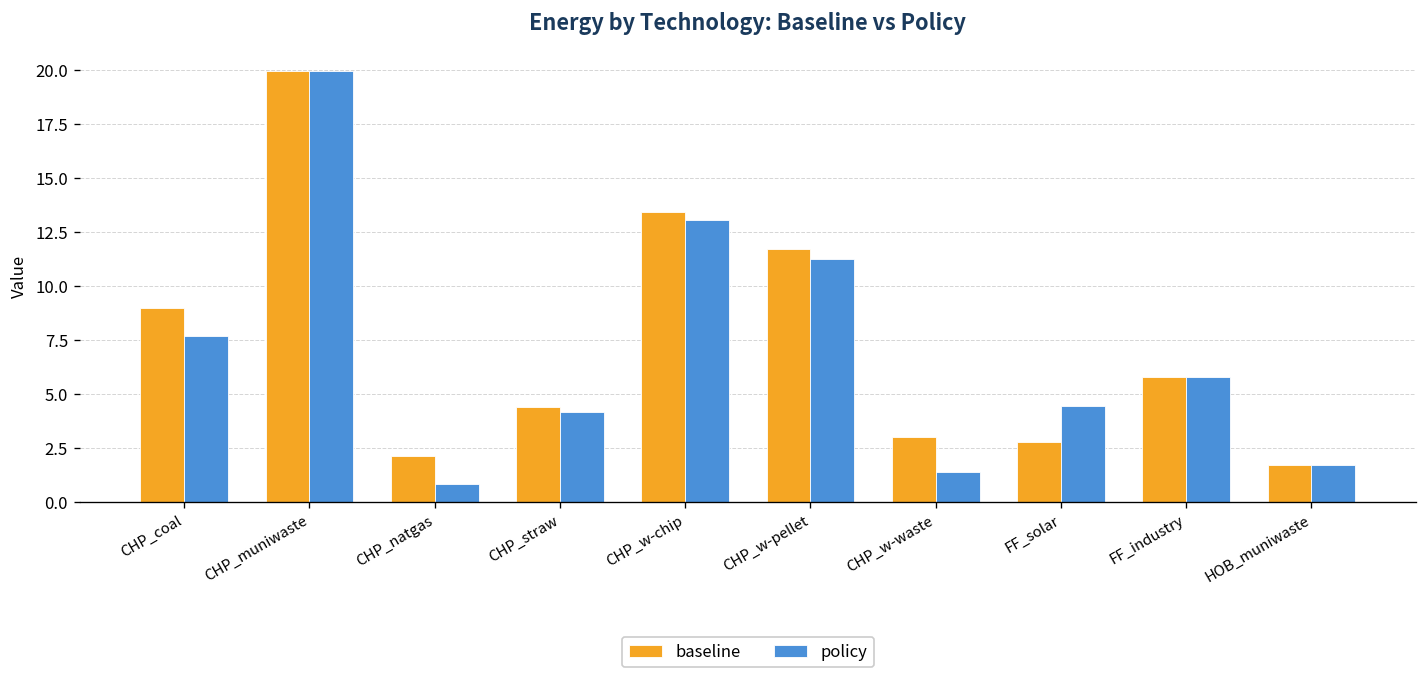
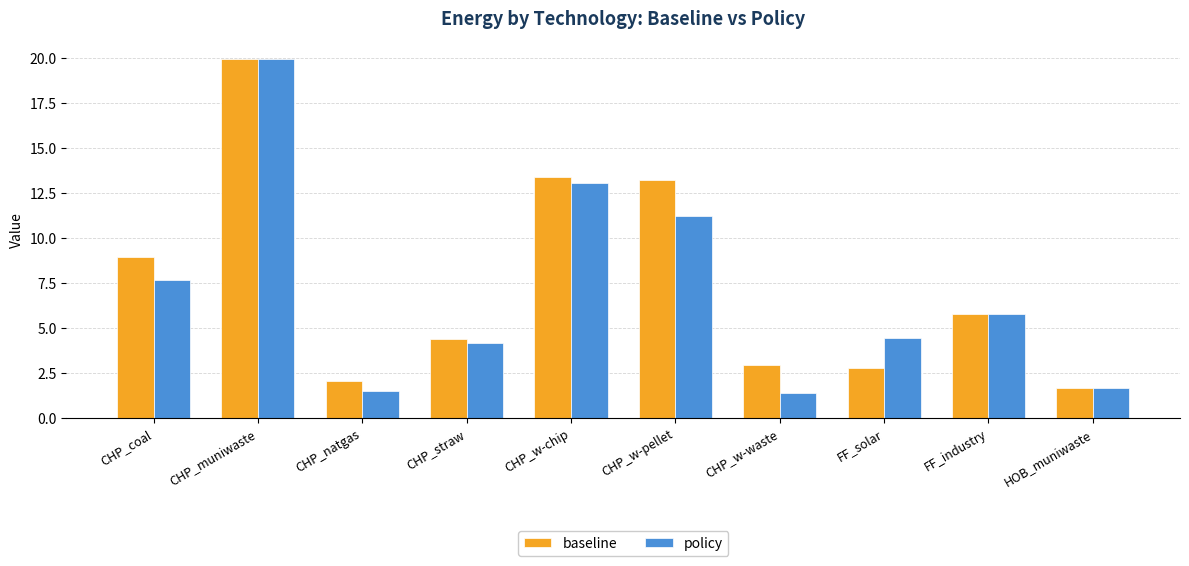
  {
    "baseline": {
      "CHP_coal": 9.0,
      "CHP_muniwaste": 19.9,
      "CHP_natgas": 2.1,
      "CHP_straw": 4.4,
      "CHP_w-chip": 13.4,
-     "CHP_w-pellet": 11.7,
+     "CHP_w-pellet": 13.2,
      "CHP_w-waste": 3.0,
      "FF_solar": 2.8,
      "FF_industry": 5.8,
      "HOB_muniwaste": 1.7
    },
    "policy": {
      "CHP_coal": 7.7,
      "CHP_muniwaste": 19.9,
-     "CHP_natgas": 0.8,
+     "CHP_natgas": 1.5,
      "CHP_straw": 4.2,
      "CHP_w-chip": 13.1,
      "CHP_w-pellet": 11.2,
      "CHP_w-waste": 1.4,
      "FF_solar": 4.4,
      "FF_industry": 5.8,
      "HOB_muniwaste": 1.7
    }
  }
